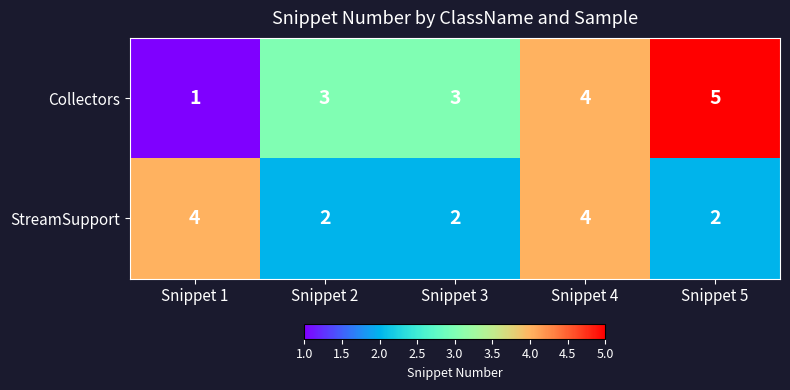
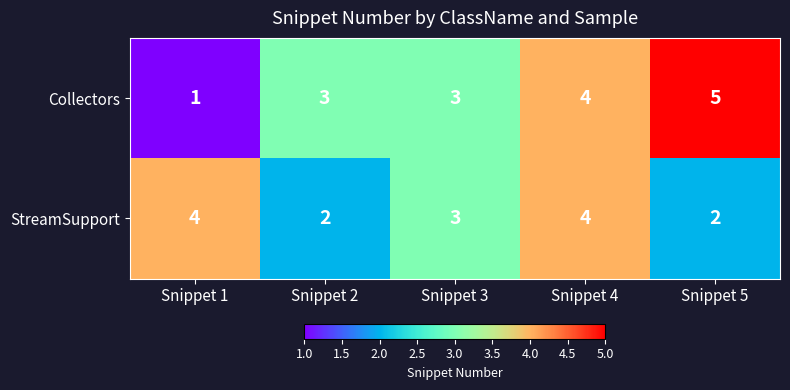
  {
    "Collectors": {
      "Snippet 1": 1,
      "Snippet 2": 3,
      "Snippet 3": 3,
      "Snippet 4": 4,
      "Snippet 5": 5
    },
    "StreamSupport": {
      "Snippet 1": 4,
      "Snippet 2": 2,
-     "Snippet 3": 2,
+     "Snippet 3": 3,
      "Snippet 4": 4,
      "Snippet 5": 2
    }
  }
